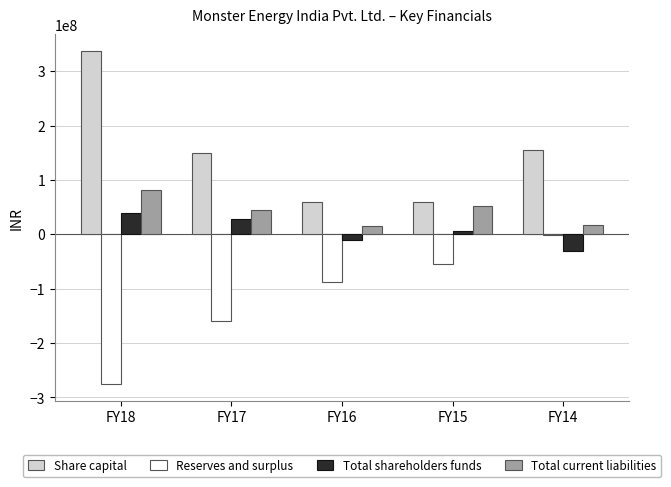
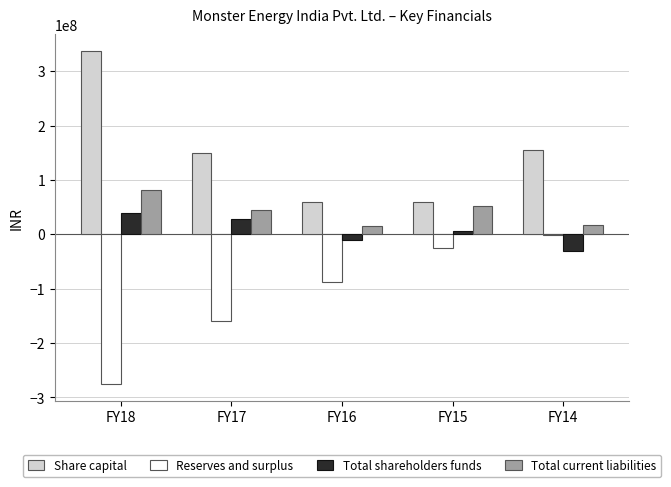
  {
    "Share capital": {
      "FY18": 340000000,
      "FY17": 150000000,
      "FY16": 60000000,
      "FY15": 60000000,
      "FY14": 160000000
    },
    "Reserves and surplus": {
      "FY18": -280000000,
      "FY17": -160000000,
      "FY16": -90000000,
-     "FY15": -50000000
+     "FY15": -20000000
    },
    "Total shareholders funds": {
      "FY18": 40000000,
      "FY17": 30000000,
      "FY16": -10000000,
      "FY15": 10000000,
      "FY14": -30000000
    },
    "Total current liabilities": {
      "FY18": 80000000,
      "FY17": 40000000,
      "FY16": 10000000,
      "FY15": 50000000,
      "FY14": 20000000
    }
  }
